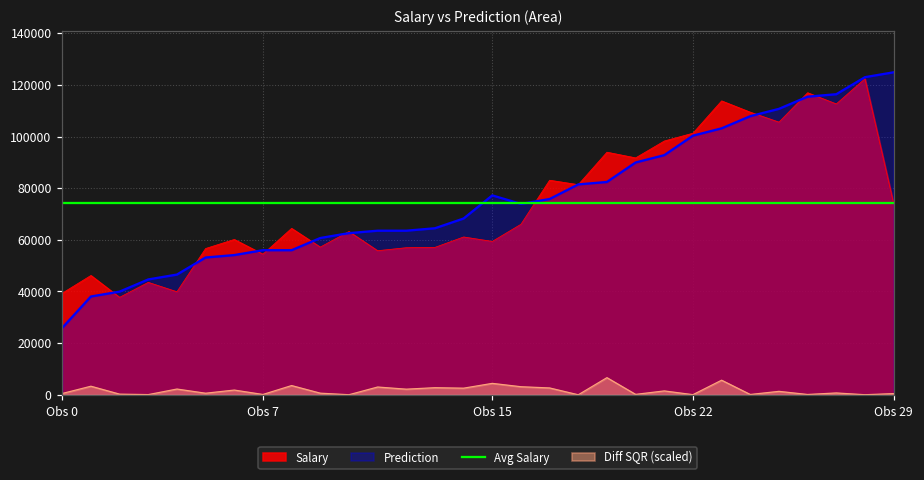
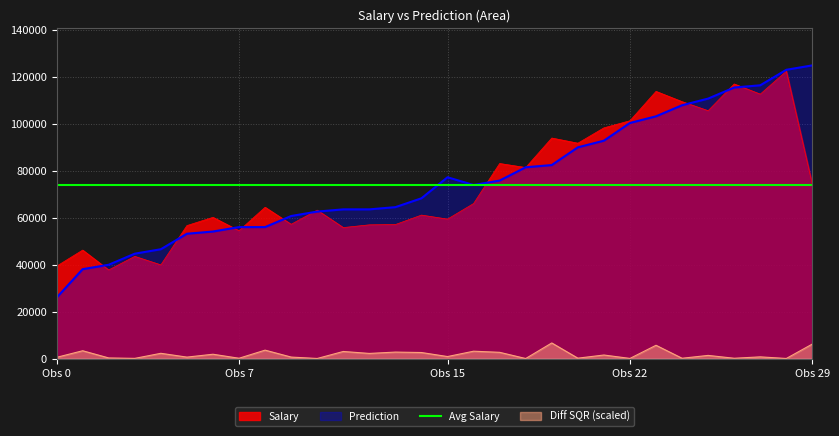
  {
    "Salary": {
      "Obs 0": 39000,
      "Obs 7": 54000,
      "Obs 15": 59000,
      "Obs 29": 74000
    },
    "Prediction": {
      "Obs 0": 26000,
      "Obs 7": 56000,
      "Obs 15": 77000,
      "Obs 29": 125000
    },
    "Diff SQR (scaled)": {
      "Obs 0": 1000,
      "Obs 7": 0,
-     "Obs 15": 4000,
+     "Obs 15": 1000,
      "Obs 22": 0,
-     "Obs 29": 0
+     "Obs 29": 6000
    }
  }
